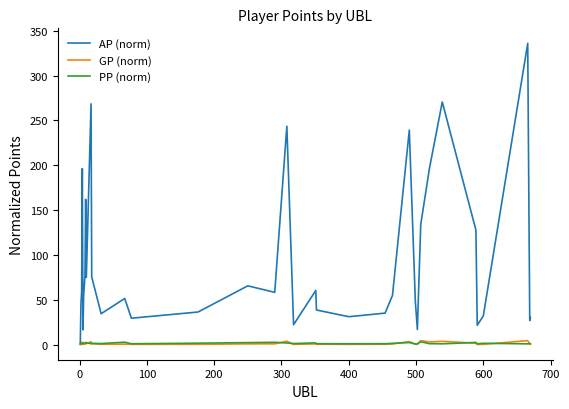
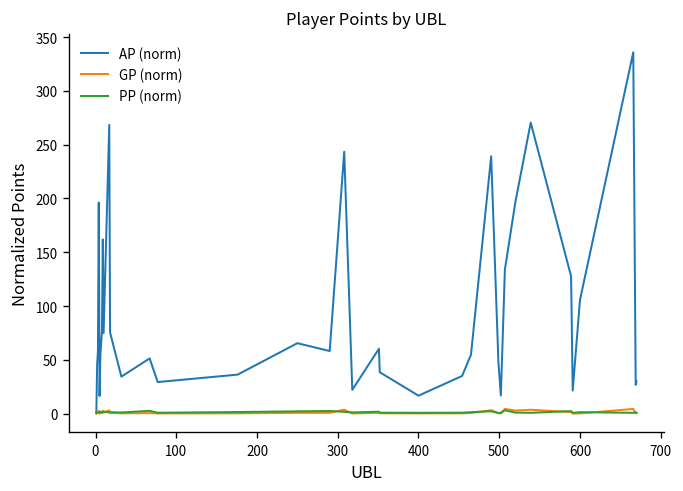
  {
    "AP (norm)": {
-     "400": 30,
-     "600": 30
+     "400": 20,
+     "600": 110
    }
  }
